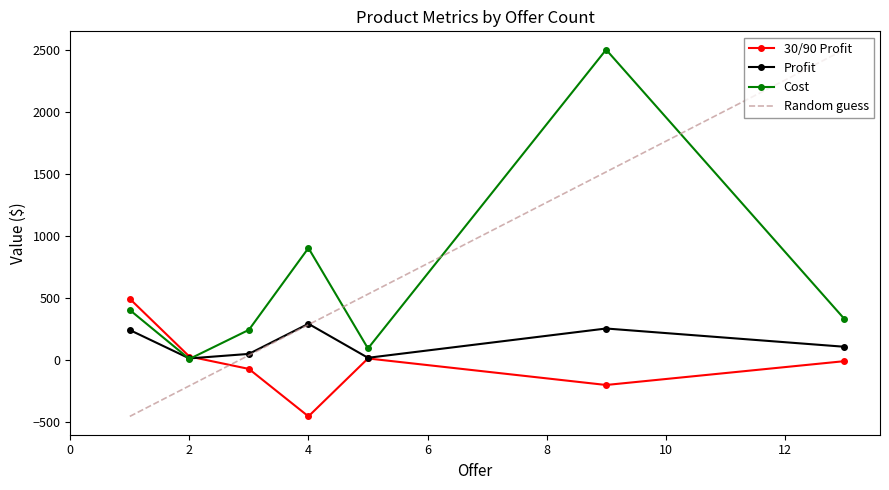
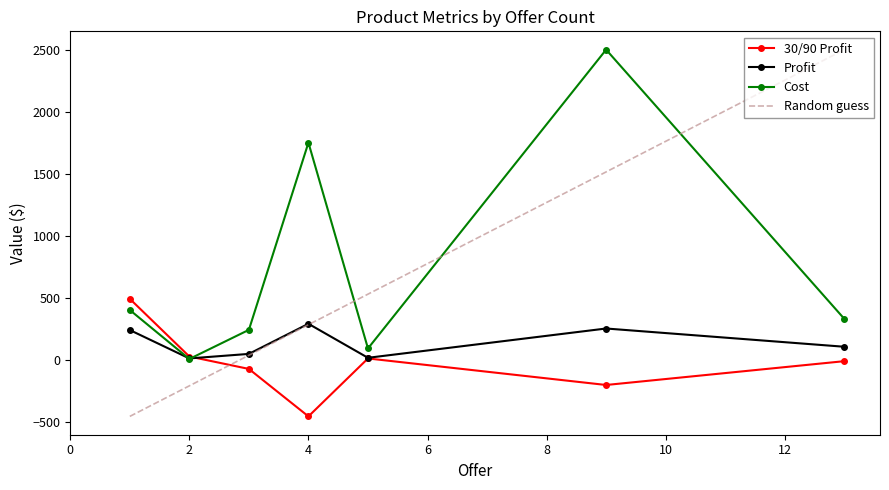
  {
    "30/90 Profit": {
      "4": -460
    },
    "Cost": {
-     "4": 900
+     "4": 1750
    }
  }
